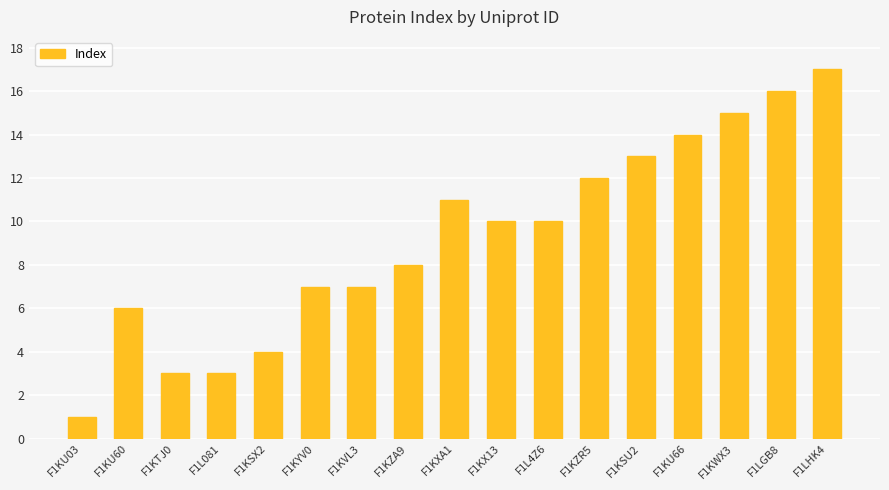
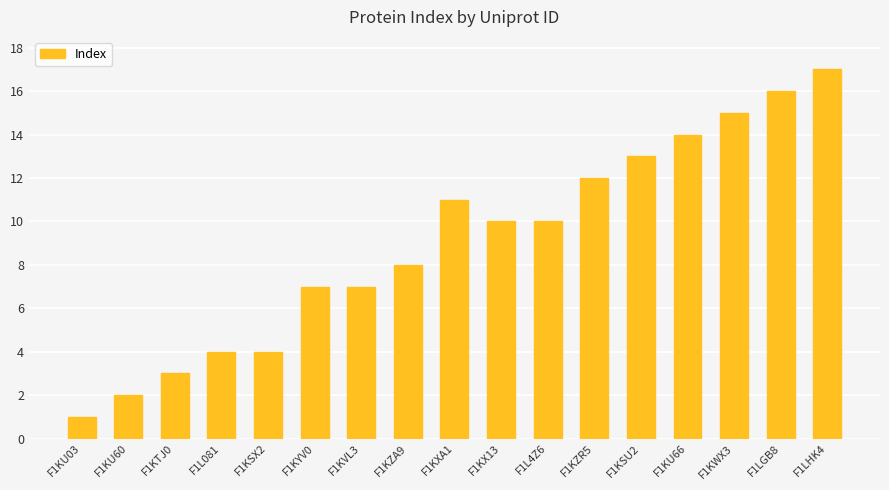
  {
    "F1KU03": 1,
-   "F1KU60": 6,
+   "F1KU60": 2,
    "F1KTJ0": 3,
-   "F1L081": 3,
+   "F1L081": 4,
    "F1KSX2": 4,
    "F1KYV0": 7,
    "F1KVL3": 7,
    "F1KZA9": 8,
    "F1KXA1": 11,
    "F1KX13": 10,
    "F1L4Z6": 10,
    "F1KZR5": 12,
    "F1KSU2": 13,
    "F1KU66": 14,
    "F1KWX3": 15,
    "F1LGB8": 16,
    "F1LHK4": 17
  }
